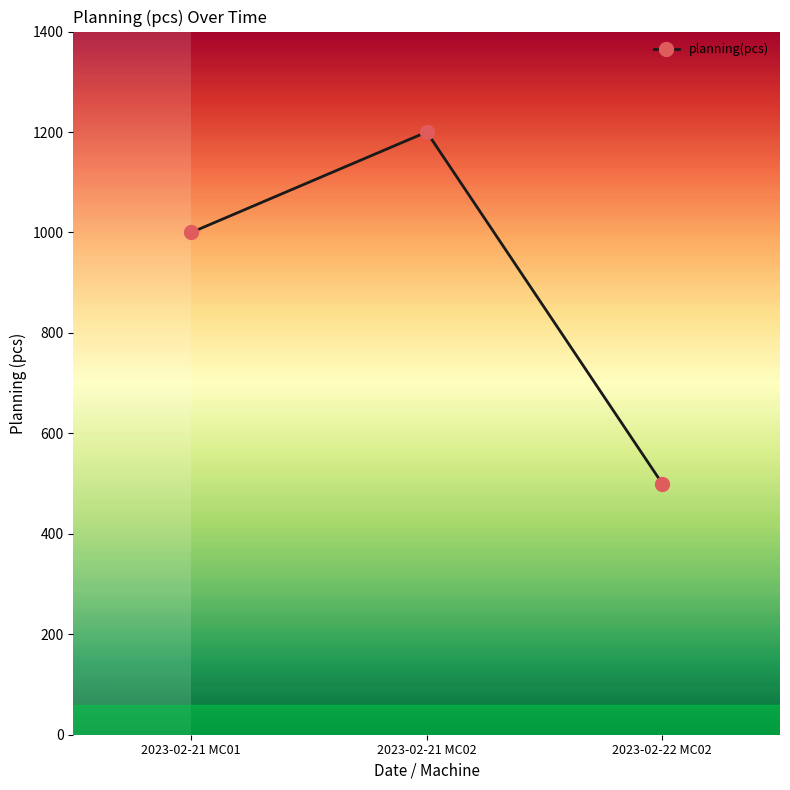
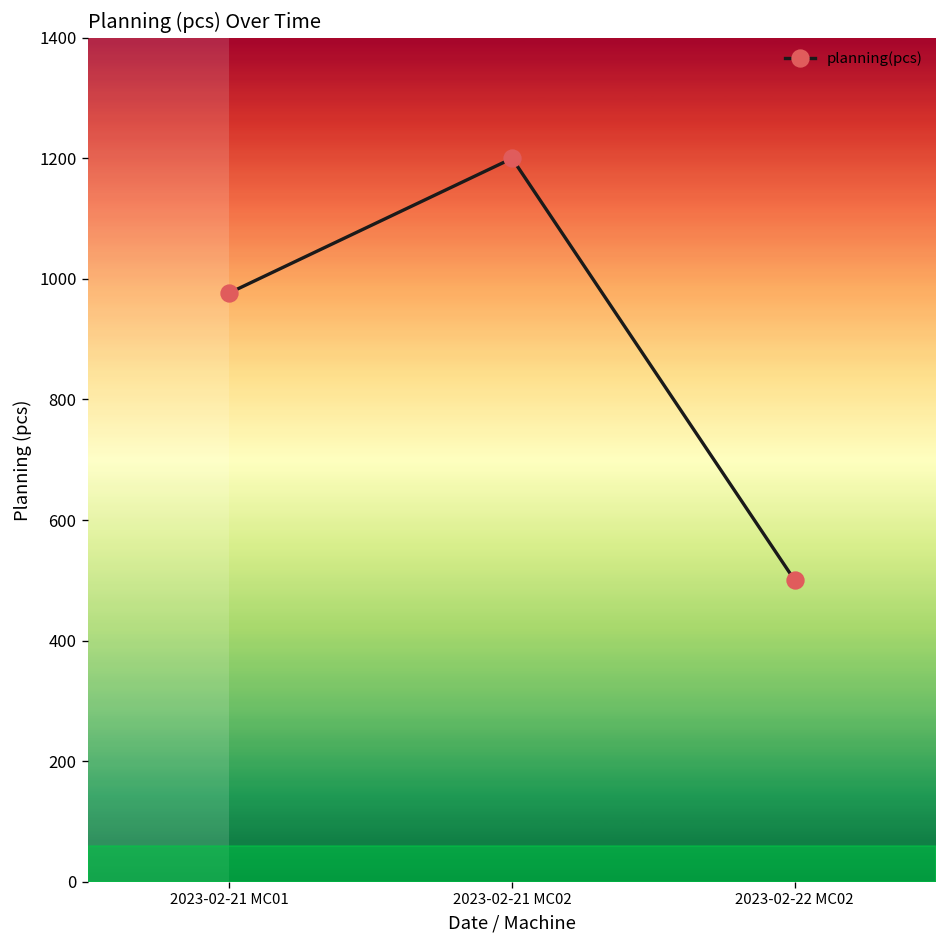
  {
-   "2023-02-21 MC01": 1000,
+   "2023-02-21 MC01": 980,
    "2023-02-21 MC02": 1200,
    "2023-02-22 MC02": 500
  }
